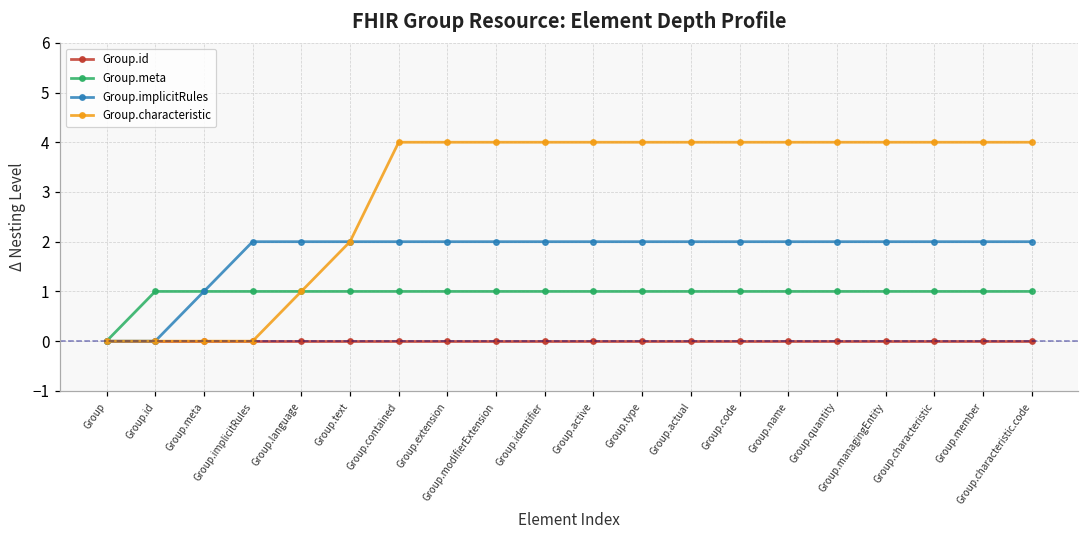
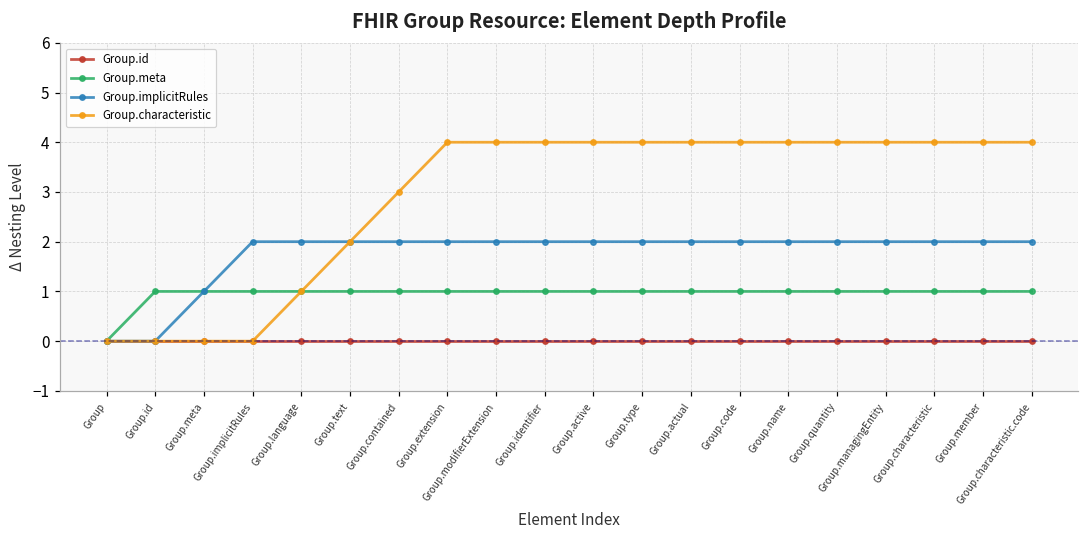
  {
    "Group.id": {
      "Group.language": 0,
      "Group.text": 0,
      "Group.contained": 0,
      "Group.extension": 0,
      "Group.modifierExtension": 0,
      "Group.identifier": 0,
      "Group.active": 0,
      "Group.type": 0,
      "Group.actual": 0,
      "Group.code": 0,
      "Group.name": 0,
      "Group.quantity": 0,
      "Group.managingEntity": 0,
      "Group.characteristic": 0,
      "Group.member": 0,
      "Group.characteristic.code": 0
    },
    "Group.meta": {
      "Group.id": 1,
      "Group.implicitRules": 1,
      "Group.text": 1,
      "Group.contained": 1,
      "Group.extension": 1,
      "Group.modifierExtension": 1,
      "Group.identifier": 1,
      "Group.active": 1,
      "Group.type": 1,
      "Group.actual": 1,
      "Group.code": 1,
      "Group.name": 1,
      "Group.quantity": 1,
      "Group.managingEntity": 1,
      "Group.characteristic": 1,
      "Group.member": 1,
      "Group.characteristic.code": 1
    },
    "Group.implicitRules": {
      "Group.implicitRules": 2,
      "Group.language": 2,
      "Group.contained": 2,
      "Group.extension": 2,
      "Group.modifierExtension": 2,
      "Group.identifier": 2,
      "Group.active": 2,
      "Group.type": 2,
      "Group.actual": 2,
      "Group.code": 2,
      "Group.name": 2,
      "Group.quantity": 2,
      "Group.managingEntity": 2,
      "Group.characteristic": 2,
      "Group.member": 2,
      "Group.characteristic.code": 2
    },
    "Group.characteristic": {
-     "Group.contained": 4,
+     "Group.contained": 3,
      "Group.extension": 4,
      "Group.modifierExtension": 4,
      "Group.identifier": 4,
      "Group.active": 4,
      "Group.type": 4,
      "Group.actual": 4,
      "Group.code": 4,
      "Group.name": 4,
      "Group.quantity": 4,
      "Group.managingEntity": 4,
      "Group.characteristic": 4,
      "Group.member": 4,
      "Group.characteristic.code": 4
    }
  }
